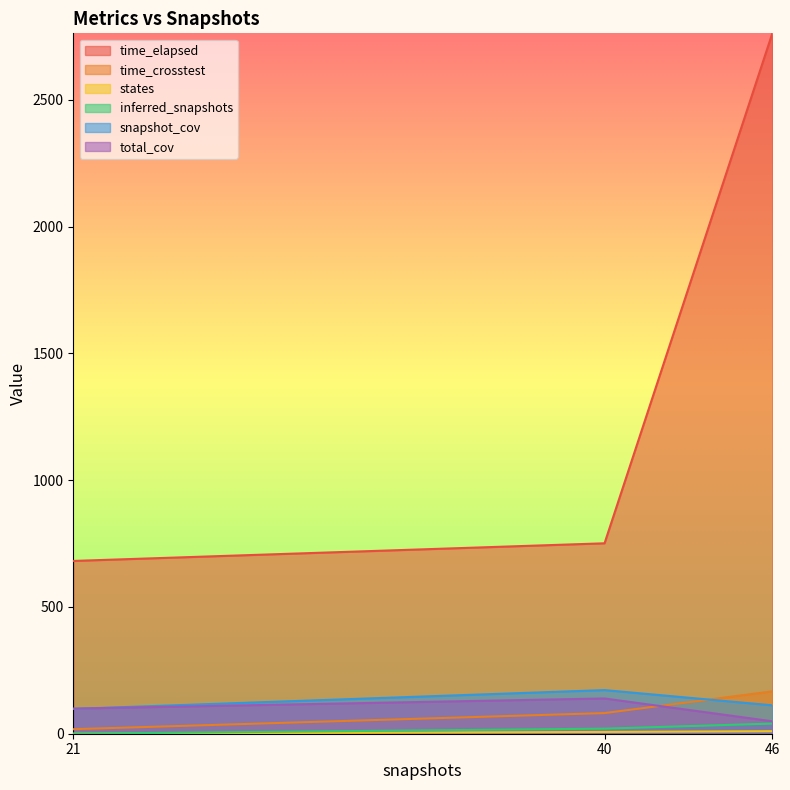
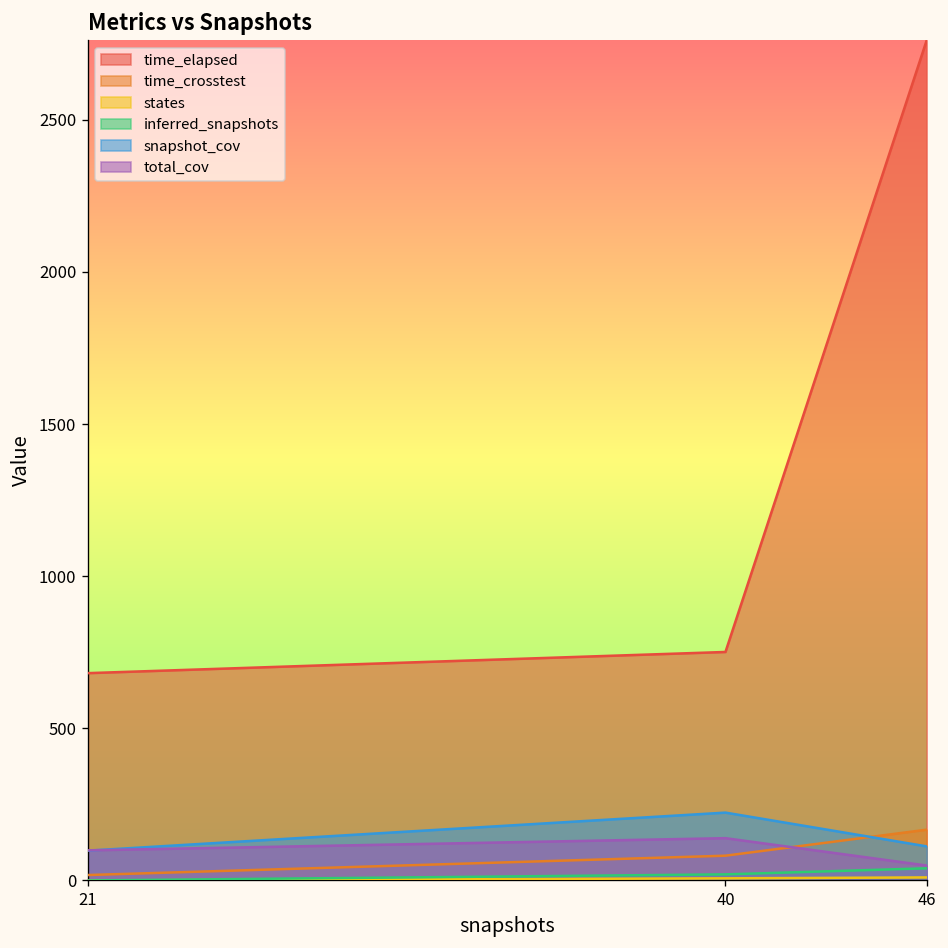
  {
    "states": {
      "40": 10,
      "46": 10
    },
    "inferred_snapshots": {
      "40": 20
    },
    "snapshot_cov": {
-     "40": 170,
+     "40": 220,
      "46": 110
    },
    "total_cov": {
      "40": 140
    }
  }
